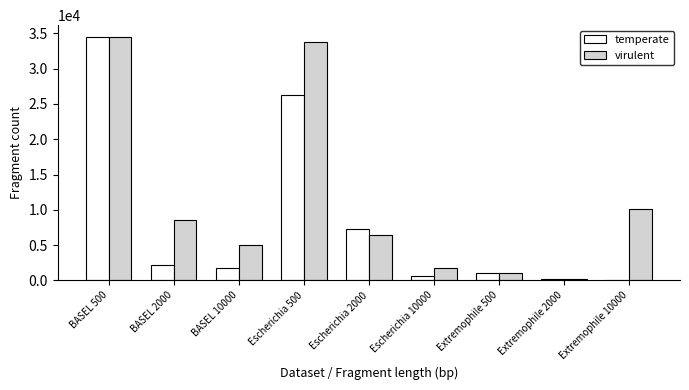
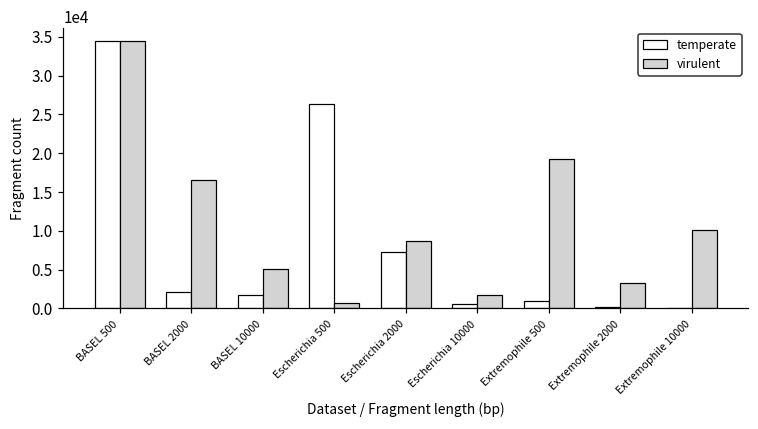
  {
    "temperate": {
      "BASEL 500": 34000,
      "BASEL 2000": 2000,
      "BASEL 10000": 2000,
      "Escherichia 500": 26000,
      "Escherichia 2000": 7000,
      "Escherichia 10000": 1000,
      "Extremophile 500": 1000
    },
    "virulent": {
      "BASEL 500": 34000,
-     "BASEL 2000": 9000,
+     "BASEL 2000": 16000,
      "BASEL 10000": 5000,
-     "Escherichia 500": 34000,
-     "Escherichia 2000": 6000,
+     "Escherichia 500": 1000,
+     "Escherichia 2000": 9000,
      "Escherichia 10000": 2000,
-     "Extremophile 500": 1000,
-     "Extremophile 2000": 0,
+     "Extremophile 500": 19000,
+     "Extremophile 2000": 3000,
      "Extremophile 10000": 10000
    }
  }
